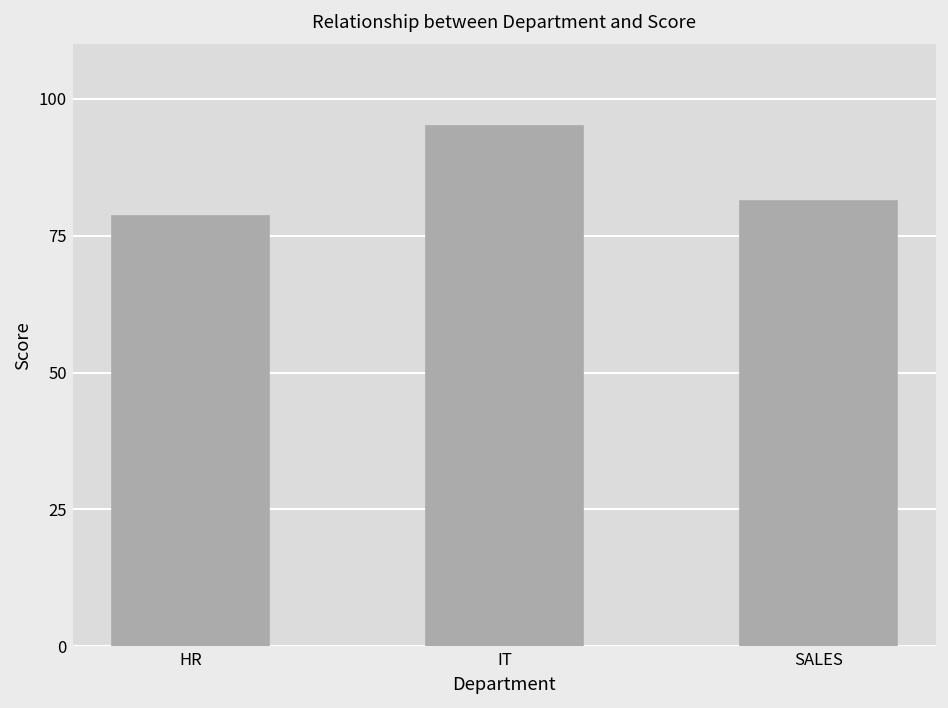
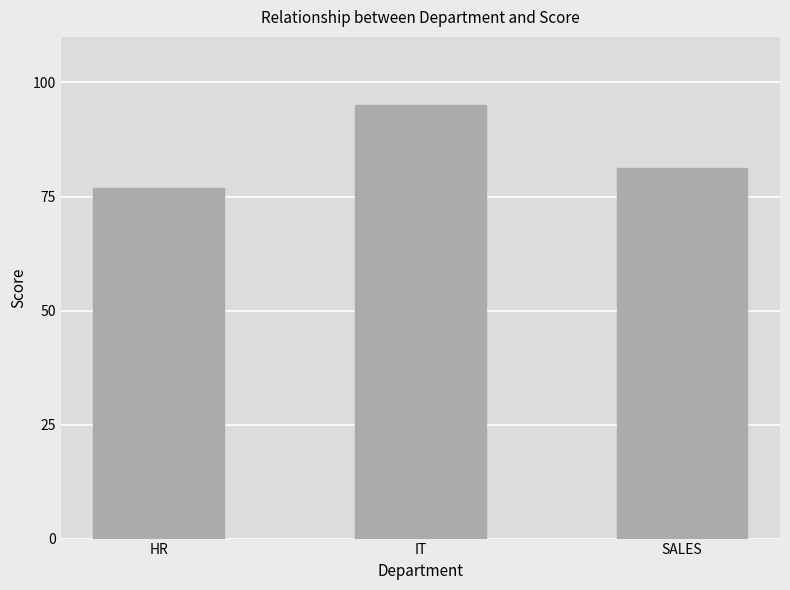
  {
-   "HR": 79,
+   "HR": 77,
    "IT": 95,
    "SALES": 81
  }
